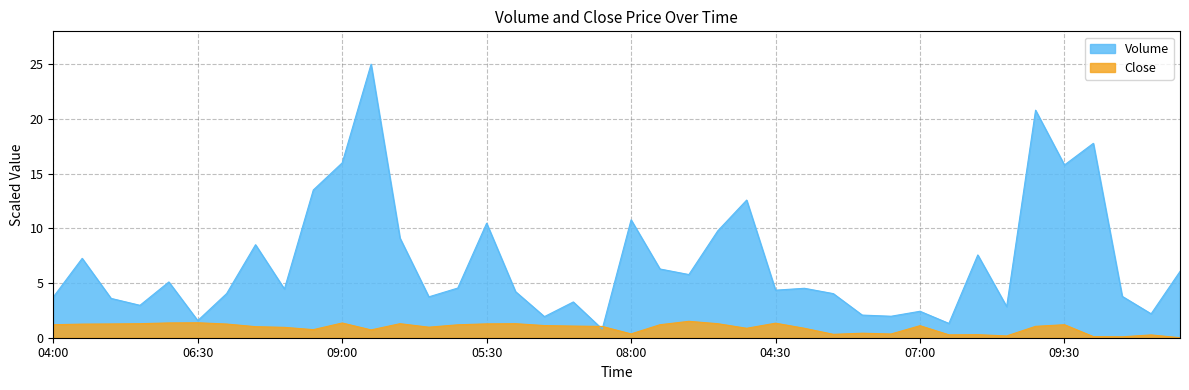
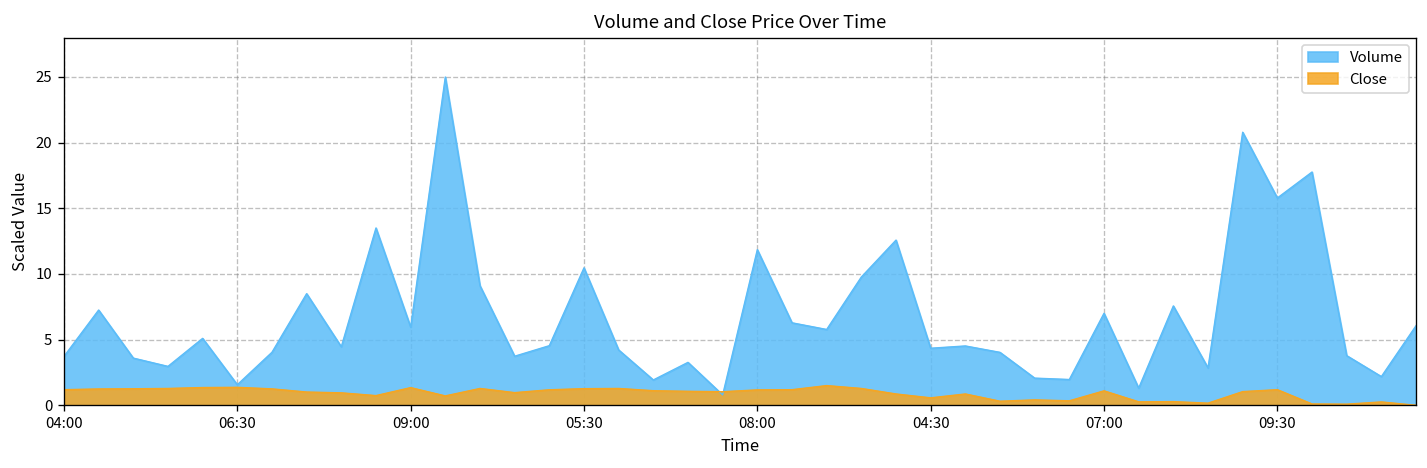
  {
    "Volume": {
      "04:00": 3.7,
-     "09:00": 16.0,
+     "09:00": 6.0,
      "05:30": 10.5,
-     "08:00": 10.8,
+     "08:00": 11.9,
      "04:30": 4.3,
-     "07:00": 2.4,
+     "07:00": 7.0,
      "09:30": 15.8
    },
    "Close": {
      "04:00": 1.2,
      "09:00": 1.3,
      "05:30": 1.3,
-     "08:00": 0.3,
-     "04:30": 1.3,
+     "08:00": 1.2,
+     "04:30": 0.6,
      "07:00": 1.1,
      "09:30": 1.2
    }
  }
